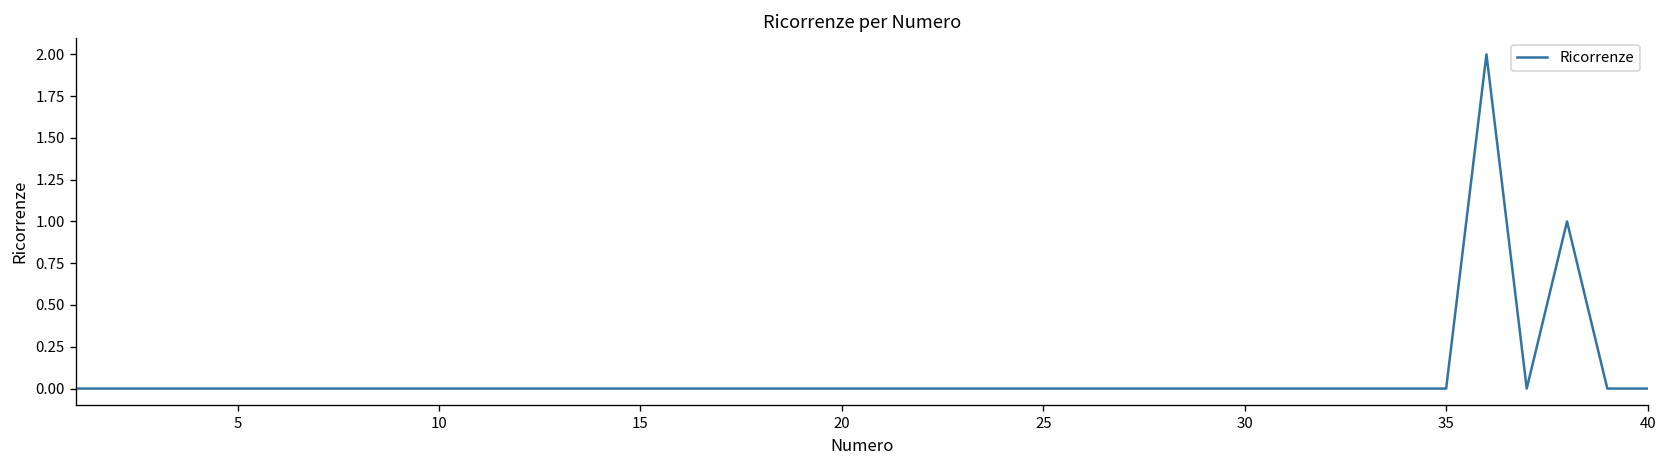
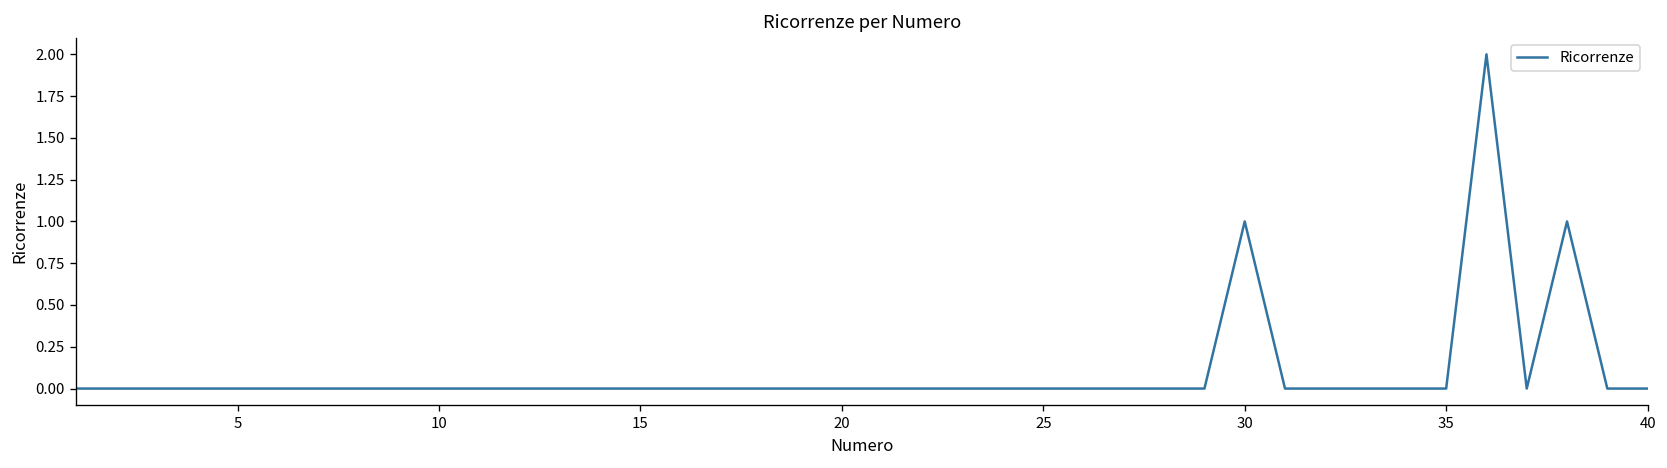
  {
    "5": 0,
    "10": 0,
    "15": 0,
    "20": 0,
    "25": 0,
-   "30": 0,
+   "30": 1,
    "35": 0,
    "40": 0
  }
